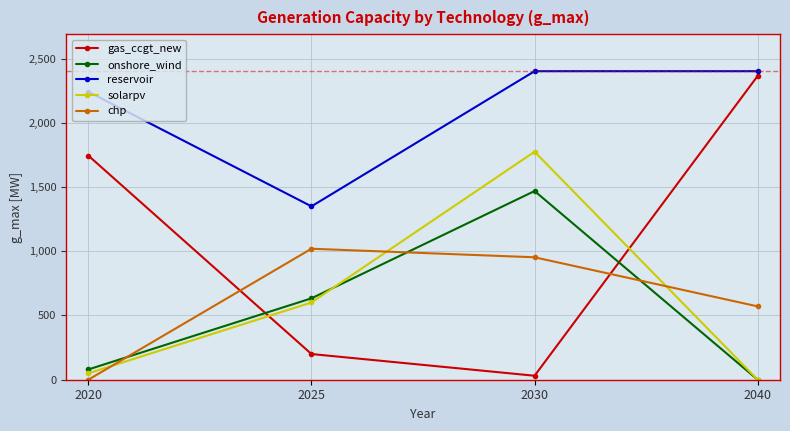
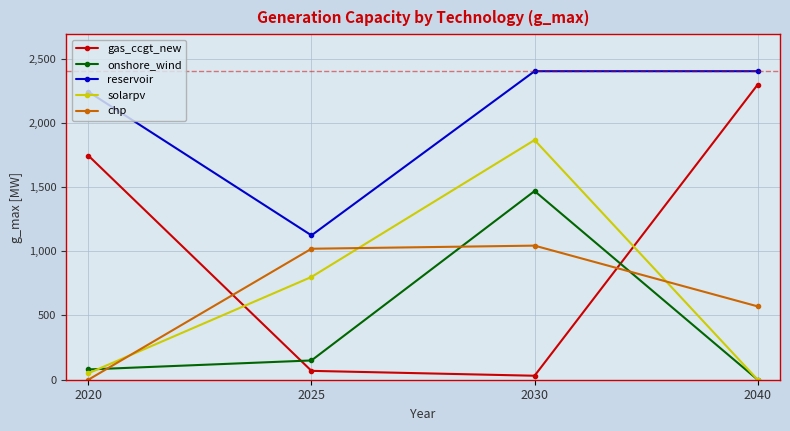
  {
    "gas_ccgt_new": {
      "2020": "1,750",
-     "2025": "200",
+     "2025": "70",
      "2030": "30",
-     "2040": "2,370"
+     "2040": "2,300"
    },
    "onshore_wind": {
      "2020": "80",
-     "2025": "630",
+     "2025": "150",
      "2030": "1,470"
    },
    "reservoir": {
-     "2025": "1,350",
+     "2025": "1,120",
      "2030": "2,400",
      "2040": "2,400"
    },
    "solarpv": {
      "2020": "50",
-     "2025": "600",
-     "2030": "1,780"
+     "2025": "800",
+     "2030": "1,870"
    },
    "chp": {
      "2020": "0",
      "2025": "1,020",
-     "2030": "950",
+     "2030": "1,040",
      "2040": "570"
    }
  }
